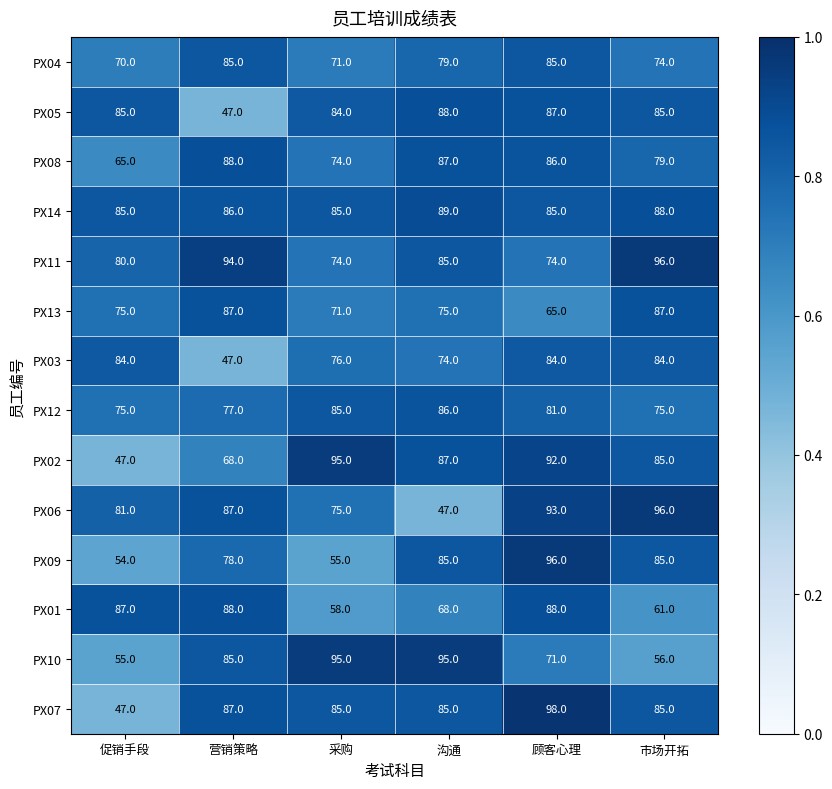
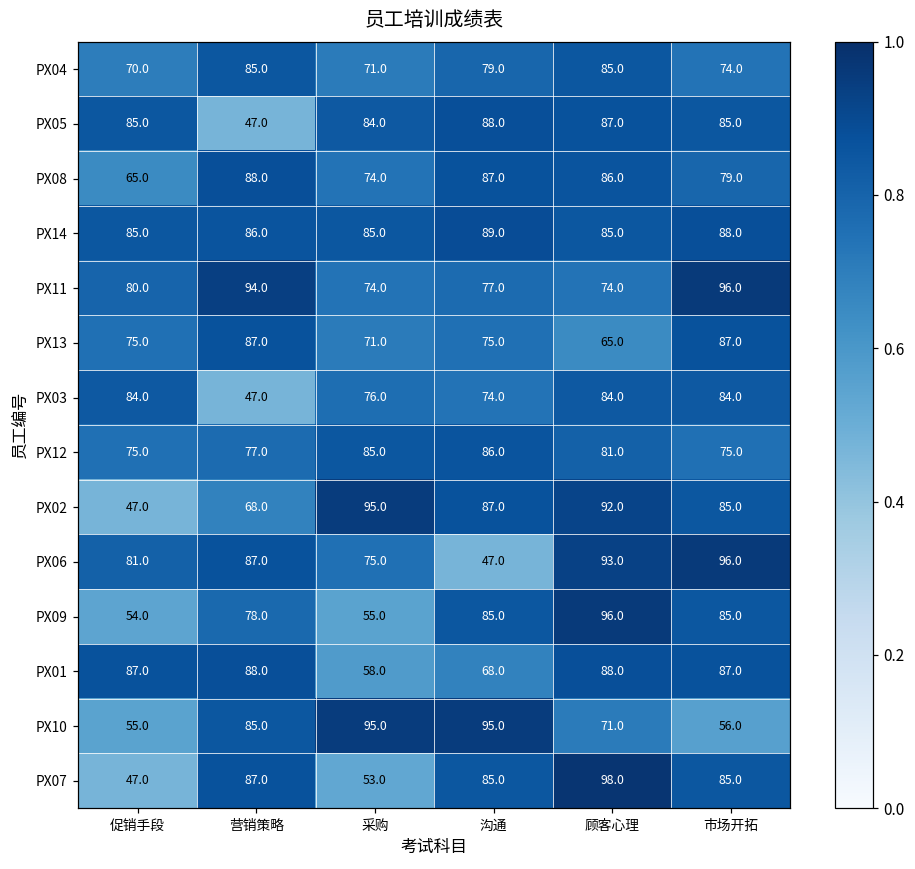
  {
    "PX04": {
      "促销手段": 70.0,
      "营销策略": 85.0,
      "采购": 71.0,
      "沟通": 79.0,
      "顾客心理": 85.0,
      "市场开拓": 74.0
    },
    "PX05": {
      "促销手段": 85.0,
      "营销策略": 47.0,
      "采购": 84.0,
      "沟通": 88.0,
      "顾客心理": 87.0,
      "市场开拓": 85.0
    },
    "PX08": {
      "促销手段": 65.0,
      "营销策略": 88.0,
      "采购": 74.0,
      "沟通": 87.0,
      "顾客心理": 86.0,
      "市场开拓": 79.0
    },
    "PX14": {
      "促销手段": 85.0,
      "营销策略": 86.0,
      "采购": 85.0,
      "沟通": 89.0,
      "顾客心理": 85.0,
      "市场开拓": 88.0
    },
    "PX11": {
      "促销手段": 80.0,
      "营销策略": 94.0,
      "采购": 74.0,
-     "沟通": 85.0,
+     "沟通": 77.0,
      "顾客心理": 74.0,
      "市场开拓": 96.0
    },
    "PX13": {
      "促销手段": 75.0,
      "营销策略": 87.0,
      "采购": 71.0,
      "沟通": 75.0,
      "顾客心理": 65.0,
      "市场开拓": 87.0
    },
    "PX03": {
      "促销手段": 84.0,
      "营销策略": 47.0,
      "采购": 76.0,
      "沟通": 74.0,
      "顾客心理": 84.0,
      "市场开拓": 84.0
    },
    "PX12": {
      "促销手段": 75.0,
      "营销策略": 77.0,
      "采购": 85.0,
      "沟通": 86.0,
      "顾客心理": 81.0,
      "市场开拓": 75.0
    },
    "PX02": {
      "促销手段": 47.0,
      "营销策略": 68.0,
      "采购": 95.0,
      "沟通": 87.0,
      "顾客心理": 92.0,
      "市场开拓": 85.0
    },
    "PX06": {
      "促销手段": 81.0,
      "营销策略": 87.0,
      "采购": 75.0,
      "沟通": 47.0,
      "顾客心理": 93.0,
      "市场开拓": 96.0
    },
    "PX09": {
      "促销手段": 54.0,
      "营销策略": 78.0,
      "采购": 55.0,
      "沟通": 85.0,
      "顾客心理": 96.0,
      "市场开拓": 85.0
    },
    "PX01": {
      "促销手段": 87.0,
      "营销策略": 88.0,
      "采购": 58.0,
      "沟通": 68.0,
      "顾客心理": 88.0,
-     "市场开拓": 61.0
+     "市场开拓": 87.0
    },
    "PX10": {
      "促销手段": 55.0,
      "营销策略": 85.0,
      "采购": 95.0,
      "沟通": 95.0,
      "顾客心理": 71.0,
      "市场开拓": 56.0
    },
    "PX07": {
      "促销手段": 47.0,
      "营销策略": 87.0,
-     "采购": 85.0,
+     "采购": 53.0,
      "沟通": 85.0,
      "顾客心理": 98.0,
      "市场开拓": 85.0
    }
  }
